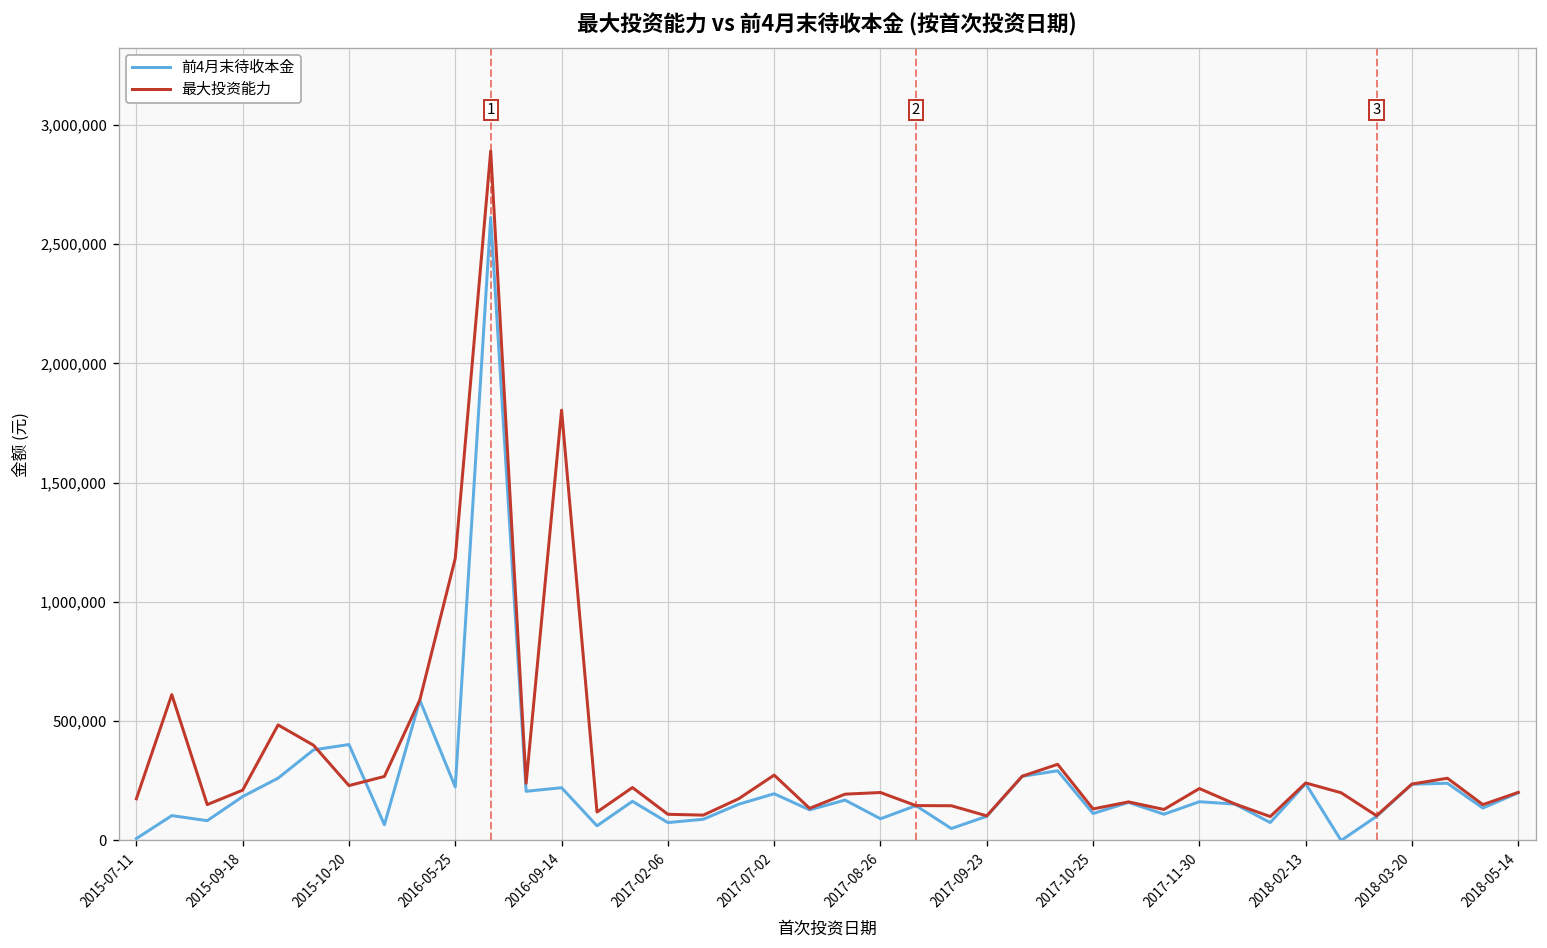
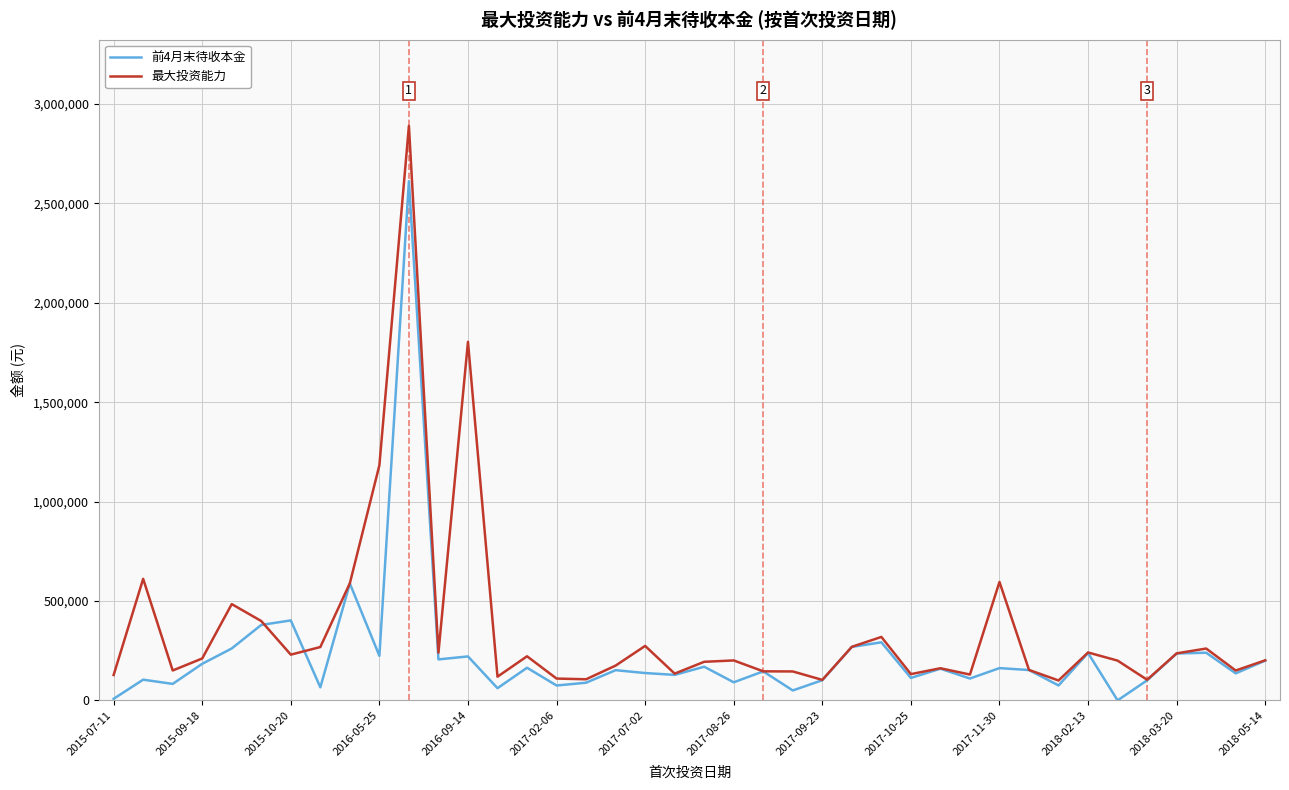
  {
    "前4月末待收本金": {
      "2015-07-11": "10,000",
      "2015-09-18": "180,000",
      "2015-10-20": "400,000",
      "2016-05-25": "220,000",
      "2016-09-14": "220,000",
      "2017-02-06": "70,000",
-     "2017-07-02": "200,000",
+     "2017-07-02": "140,000",
      "2017-08-26": "90,000",
      "2017-10-25": "110,000",
      "2017-11-30": "160,000"
    },
    "最大投资能力": {
-     "2015-07-11": "170,000",
+     "2015-07-11": "130,000",
      "2015-09-18": "210,000",
      "2015-10-20": "230,000",
      "2016-05-25": "1,180,000",
      "2016-09-14": "1,800,000",
      "2017-02-06": "110,000",
      "2017-07-02": "270,000",
      "2017-08-26": "200,000",
      "2017-10-25": "130,000",
-     "2017-11-30": "220,000"
+     "2017-11-30": "600,000"
    }
  }
